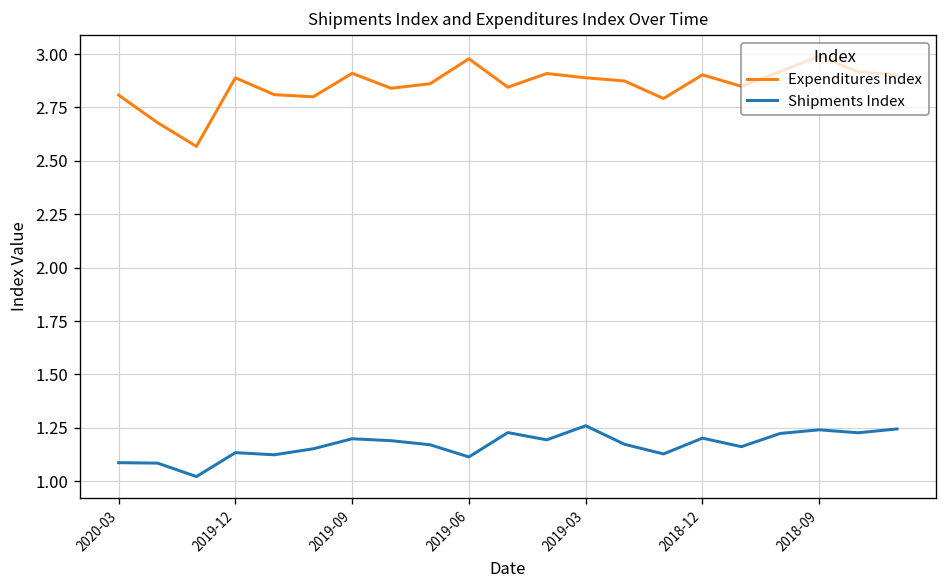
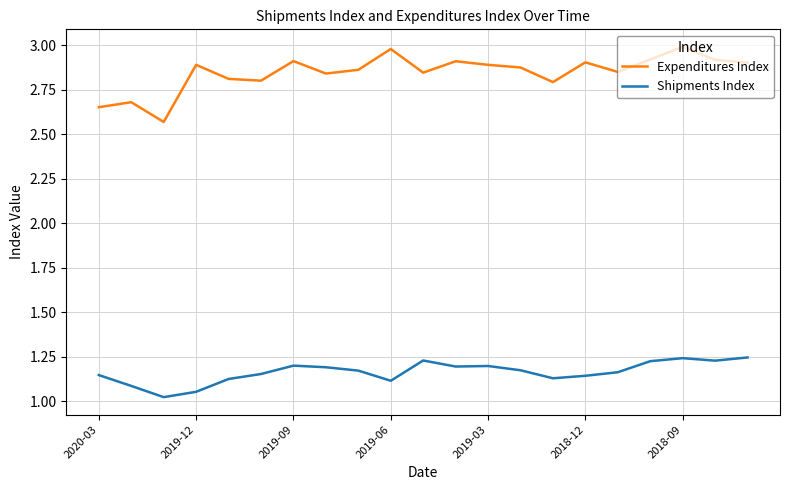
  {
    "Expenditures Index": {
-     "2020-03": 2.81,
+     "2020-03": 2.65,
      "2019-12": 2.89,
      "2019-09": 2.91,
      "2019-06": 2.98,
      "2019-03": 2.89,
      "2018-12": 2.90
    },
    "Shipments Index": {
-     "2020-03": 1.09,
-     "2019-12": 1.13,
+     "2020-03": 1.15,
+     "2019-12": 1.05,
      "2019-09": 1.20,
      "2019-06": 1.11,
-     "2019-03": 1.26,
-     "2018-12": 1.20,
+     "2019-03": 1.20,
+     "2018-12": 1.14,
      "2018-09": 1.24
    }
  }
